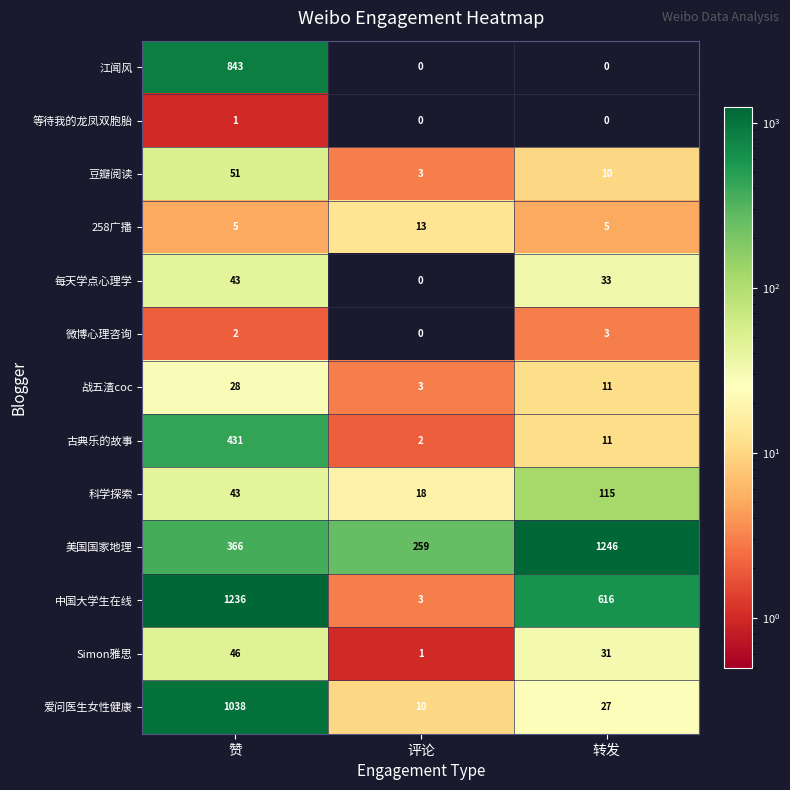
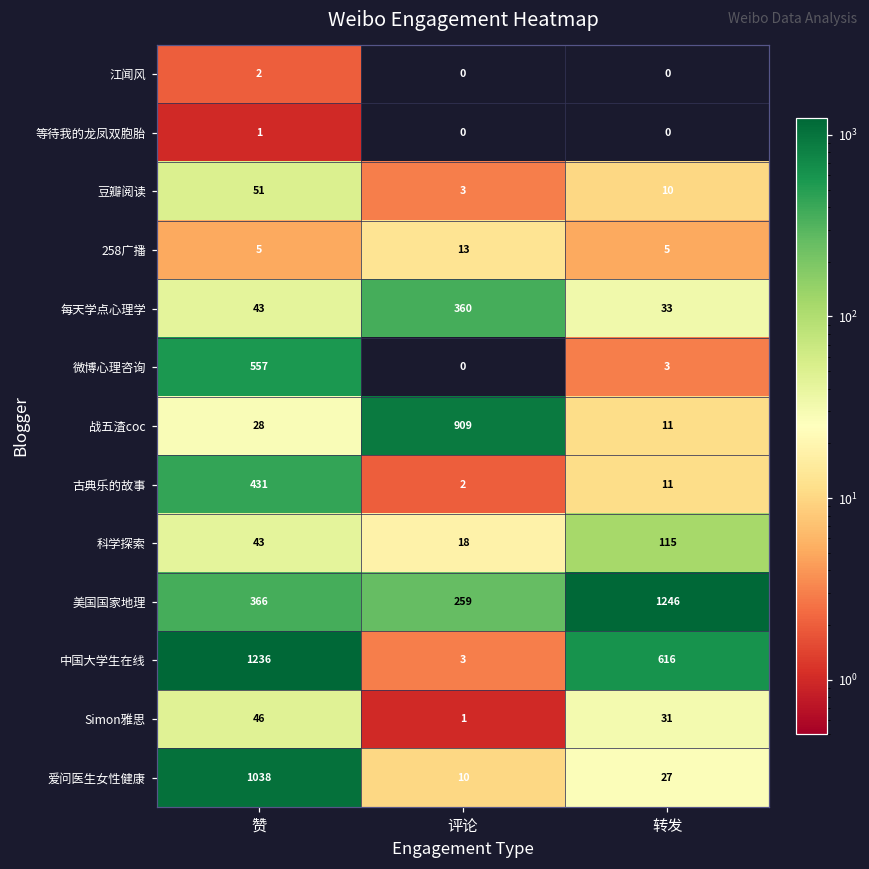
  {
    "江闻风": {
-     "赞": 843,
+     "赞": 2,
      "评论": 0,
      "转发": 0
    },
    "等待我的龙凤双胞胎": {
      "赞": 1,
      "评论": 0,
      "转发": 0
    },
    "豆瓣阅读": {
      "赞": 51,
      "评论": 3,
      "转发": 10
    },
    "258广播": {
      "赞": 5,
      "评论": 13,
      "转发": 5
    },
    "每天学点心理学": {
      "赞": 43,
-     "评论": 0,
+     "评论": 360,
      "转发": 33
    },
    "微博心理咨询": {
-     "赞": 2,
+     "赞": 557,
      "评论": 0,
      "转发": 3
    },
    "战五渣coc": {
      "赞": 28,
-     "评论": 3,
+     "评论": 909,
      "转发": 11
    },
    "古典乐的故事": {
      "赞": 431,
      "评论": 2,
      "转发": 11
    },
    "科学探索": {
      "赞": 43,
      "评论": 18,
      "转发": 115
    },
    "美国国家地理": {
      "赞": 366,
      "评论": 259,
      "转发": 1246
    },
    "中国大学生在线": {
      "赞": 1236,
      "评论": 3,
      "转发": 616
    },
    "Simon雅思": {
      "赞": 46,
      "评论": 1,
      "转发": 31
    },
    "爱问医生女性健康": {
      "赞": 1038,
      "评论": 10,
      "转发": 27
    }
  }
